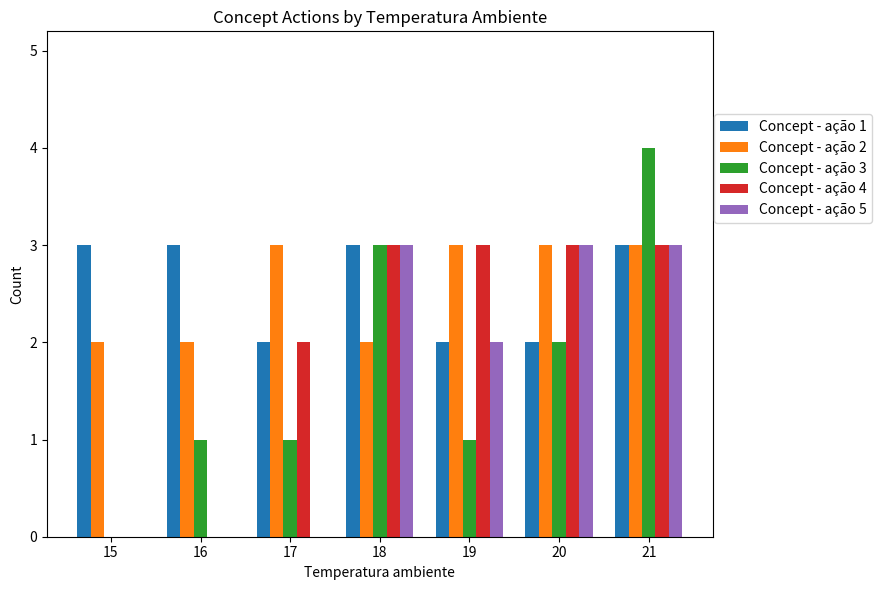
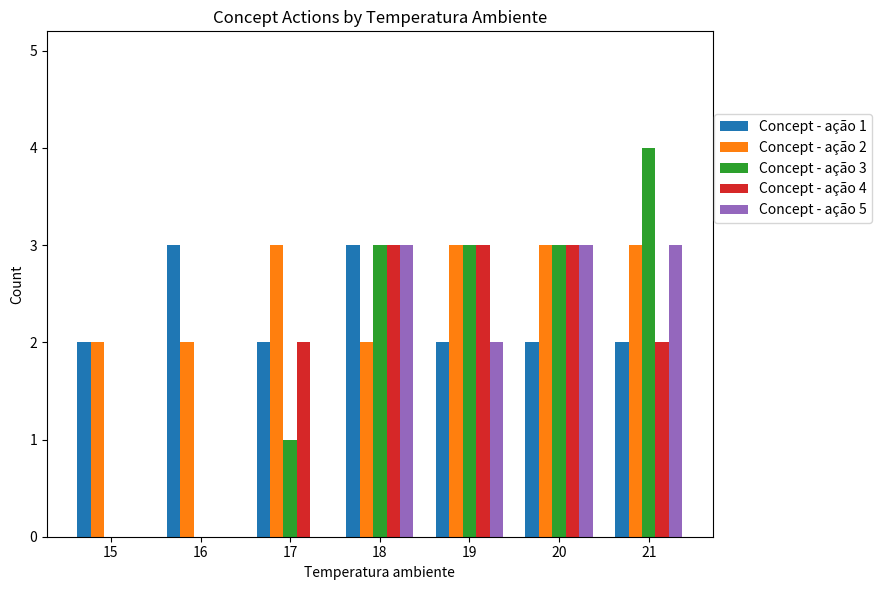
  {
    "Concept - ação 1": {
-     "15": 3,
+     "15": 2,
      "16": 3,
      "17": 2,
      "18": 3,
      "19": 2,
      "20": 2,
-     "21": 3
+     "21": 2
    },
    "Concept - ação 2": {
      "15": 2,
      "16": 2,
      "17": 3,
      "18": 2,
      "19": 3,
      "20": 3,
      "21": 3
    },
    "Concept - ação 3": {
      "15": 0,
-     "16": 1,
+     "16": 0,
      "17": 1,
      "18": 3,
-     "19": 1,
-     "20": 2,
+     "19": 3,
+     "20": 3,
      "21": 4
    },
    "Concept - ação 4": {
      "15": 0,
      "16": 0,
      "17": 2,
      "18": 3,
      "19": 3,
      "20": 3,
-     "21": 3
+     "21": 2
    },
    "Concept - ação 5": {
      "15": 0,
      "16": 0,
      "17": 0,
      "18": 3,
      "19": 2,
      "20": 3,
      "21": 3
    }
  }
